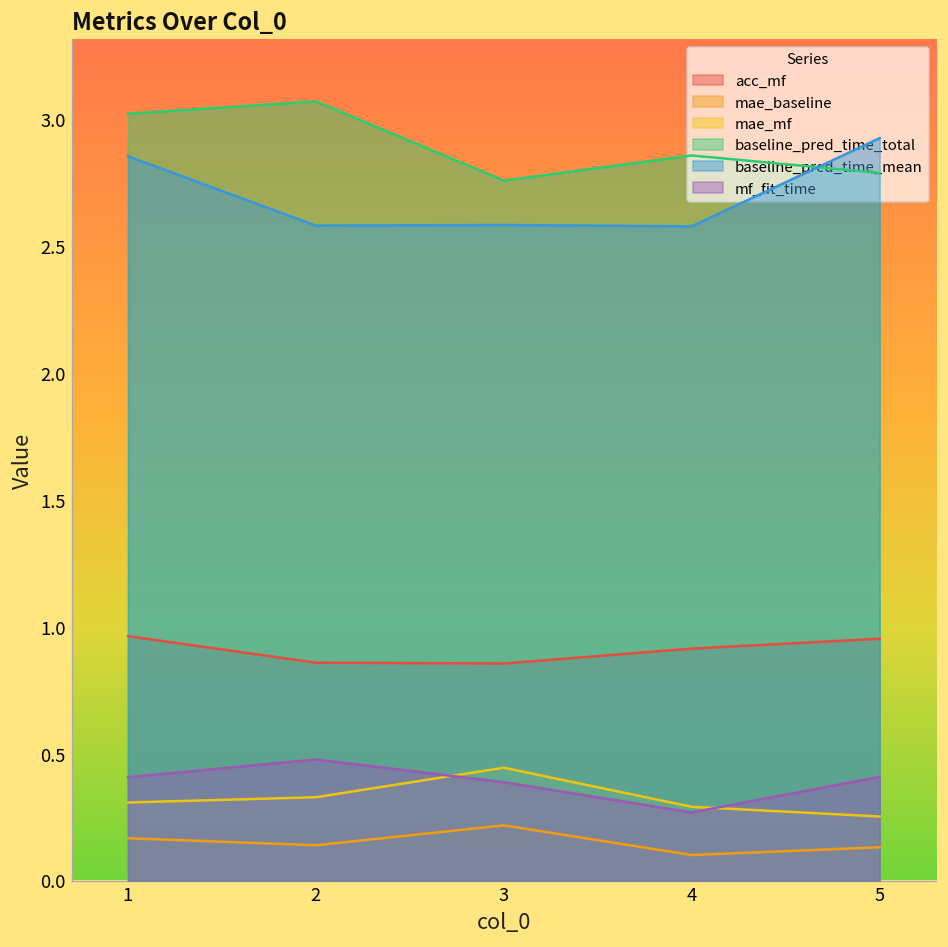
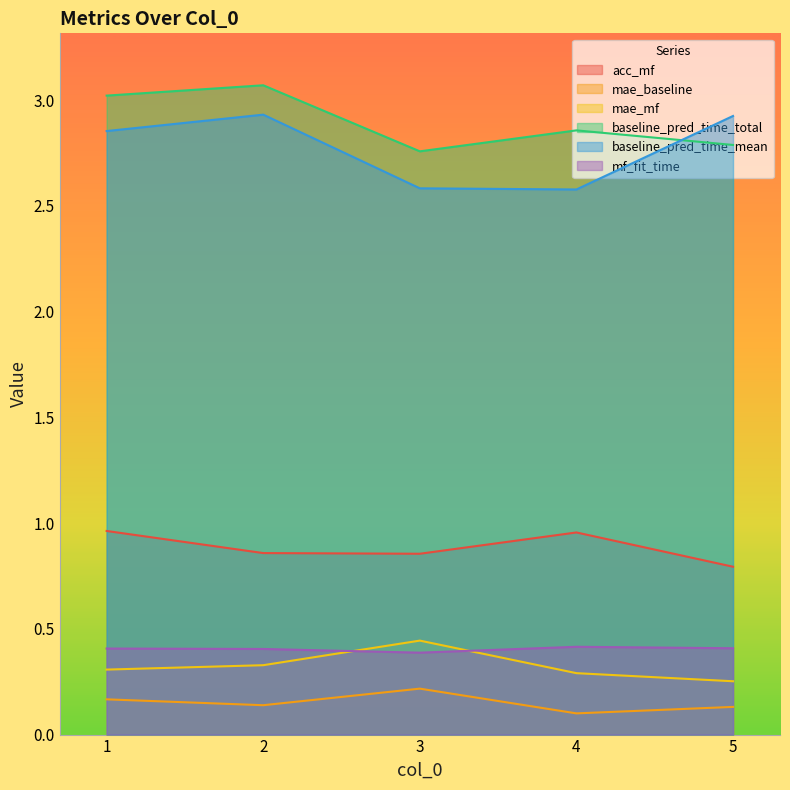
  {
    "acc_mf": {
      "1": 0.96,
      "2": 0.86,
      "3": 0.86,
-     "4": 0.91,
-     "5": 0.95
+     "4": 0.96,
+     "5": 0.79
    },
    "baseline_pred_time_total": {
      "1": 3.02,
      "2": 3.07,
      "3": 2.76
    },
    "baseline_pred_time_mean": {
      "1": 2.85,
-     "2": 2.58,
+     "2": 2.93,
      "3": 2.58,
      "4": 2.58
    },
    "mf_fit_time": {
      "1": 0.41,
-     "2": 0.48,
+     "2": 0.40,
      "3": 0.39,
-     "4": 0.27,
+     "4": 0.42,
      "5": 0.41
    }
  }
